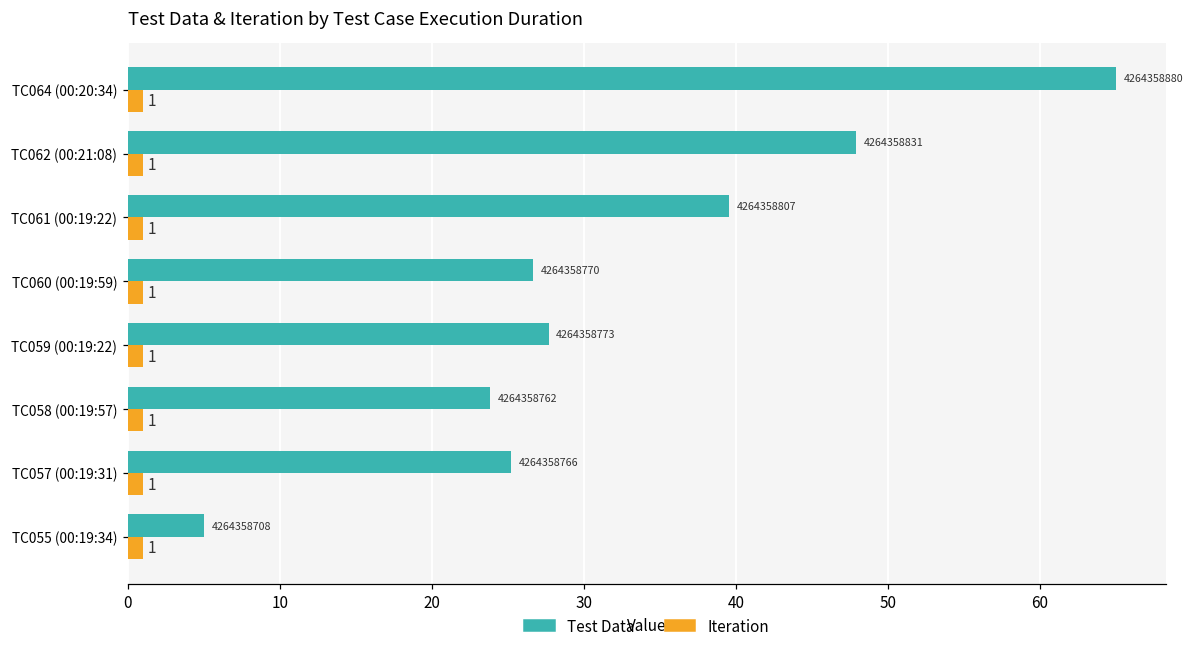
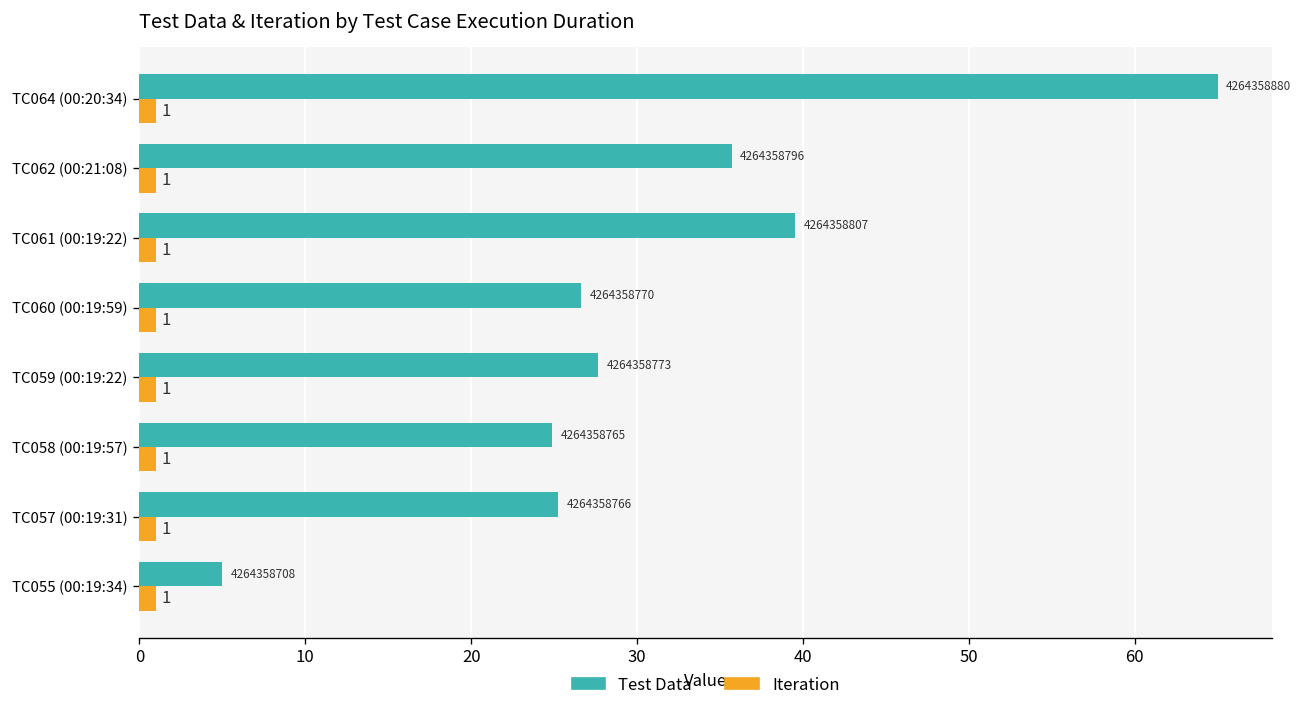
  {
    "Test Data": {
-     "TC062 (00:21:08)": 4264358831,
-     "TC058 (00:19:57)": 4264358762
+     "TC062 (00:21:08)": 4264358796,
+     "TC058 (00:19:57)": 4264358765
    },
    "Iteration": {
      "TC064 (00:20:34)": 1,
      "TC062 (00:21:08)": 1,
      "TC061 (00:19:22)": 1,
      "TC060 (00:19:59)": 1,
      "TC059 (00:19:22)": 1,
      "TC058 (00:19:57)": 1,
      "TC057 (00:19:31)": 1,
      "TC055 (00:19:34)": 1
    }
  }
